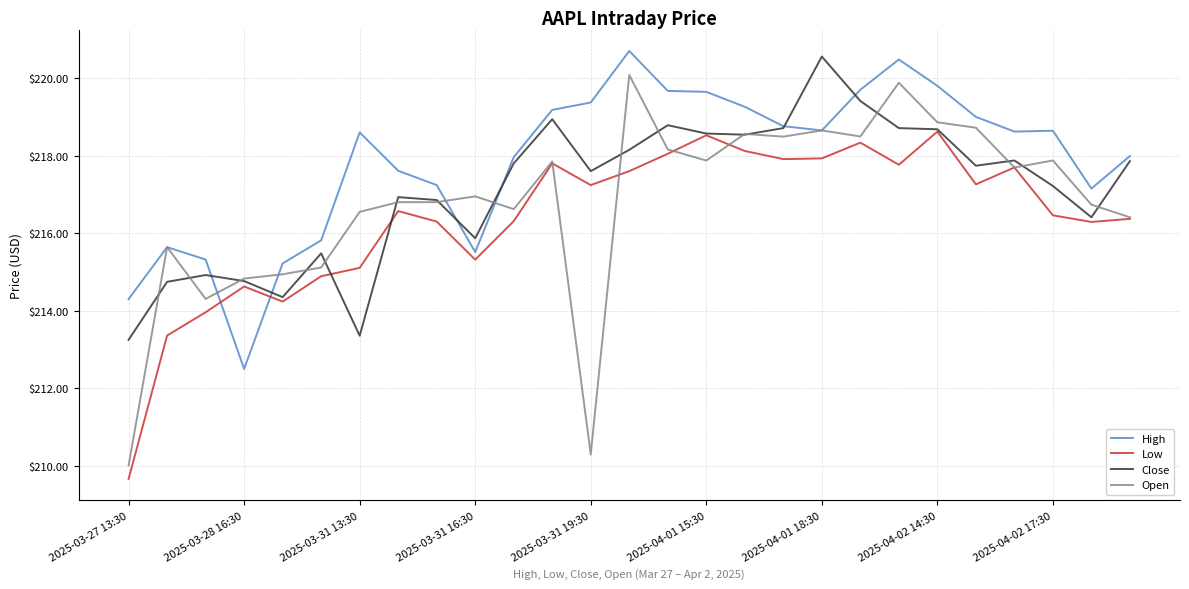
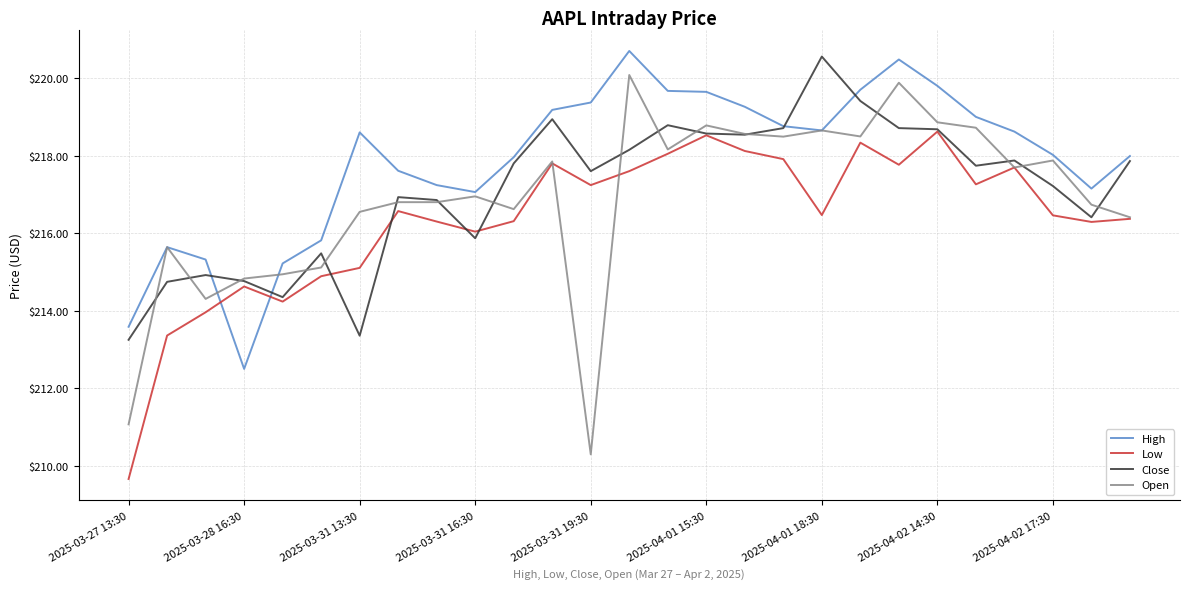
  {
    "High": {
-     "2025-03-27 13:30": "$214.3",
+     "2025-03-27 13:30": "$213.6",
      "2025-03-28 16:30": "$212.5",
      "2025-03-31 13:30": "$218.6",
-     "2025-03-31 16:30": "$215.5",
+     "2025-03-31 16:30": "$217.1",
      "2025-03-31 19:30": "$219.4",
      "2025-04-01 15:30": "$219.6",
      "2025-04-02 14:30": "$219.8",
-     "2025-04-02 17:30": "$218.6"
+     "2025-04-02 17:30": "$218.0"
    },
    "Low": {
      "2025-03-27 13:30": "$209.7",
      "2025-03-28 16:30": "$214.6",
      "2025-03-31 13:30": "$215.1",
-     "2025-03-31 16:30": "$215.3",
+     "2025-03-31 16:30": "$216.0",
      "2025-03-31 19:30": "$217.2",
-     "2025-04-01 18:30": "$217.9",
+     "2025-04-01 18:30": "$216.5",
      "2025-04-02 17:30": "$216.5"
    },
    "Close": {
      "2025-03-27 13:30": "$213.3",
      "2025-03-28 16:30": "$214.8",
      "2025-03-31 13:30": "$213.4",
      "2025-03-31 16:30": "$215.9",
      "2025-03-31 19:30": "$217.6",
      "2025-04-01 18:30": "$220.6",
      "2025-04-02 17:30": "$217.2"
    },
    "Open": {
-     "2025-03-27 13:30": "$210.0",
+     "2025-03-27 13:30": "$211.1",
      "2025-03-28 16:30": "$214.8",
      "2025-03-31 13:30": "$216.6",
      "2025-03-31 16:30": "$216.9",
      "2025-03-31 19:30": "$210.3",
-     "2025-04-01 15:30": "$217.9",
+     "2025-04-01 15:30": "$218.8",
      "2025-04-02 14:30": "$218.9",
      "2025-04-02 17:30": "$217.9"
    }
  }
